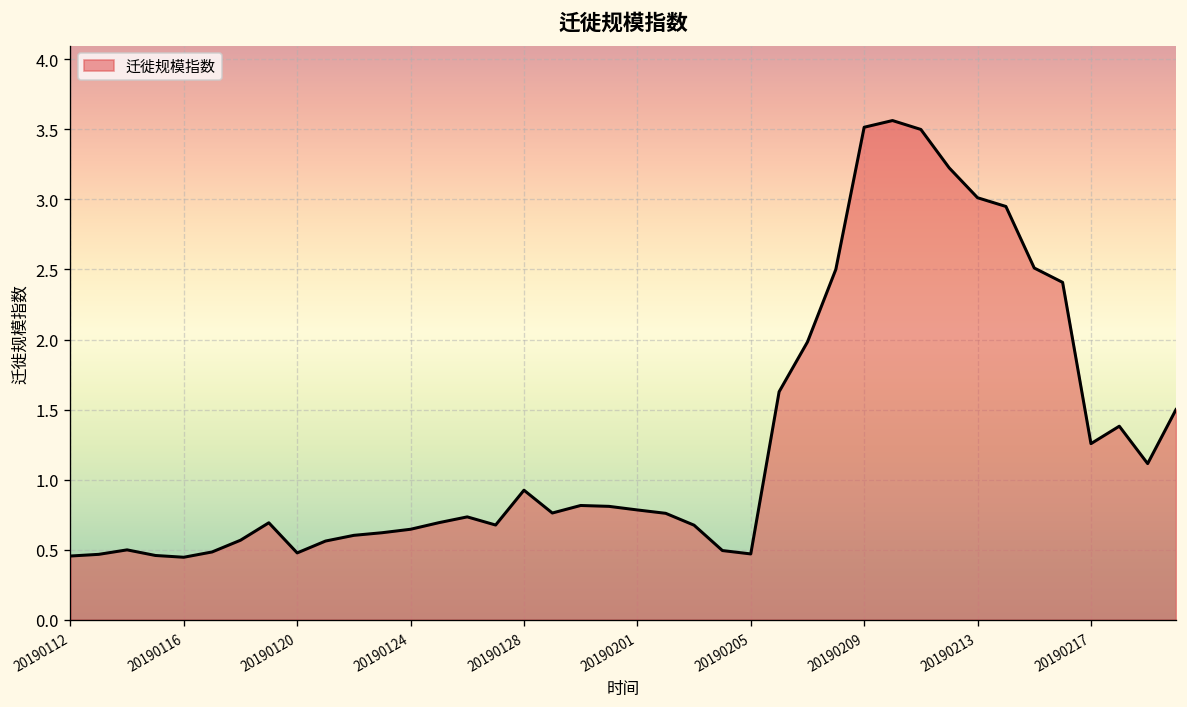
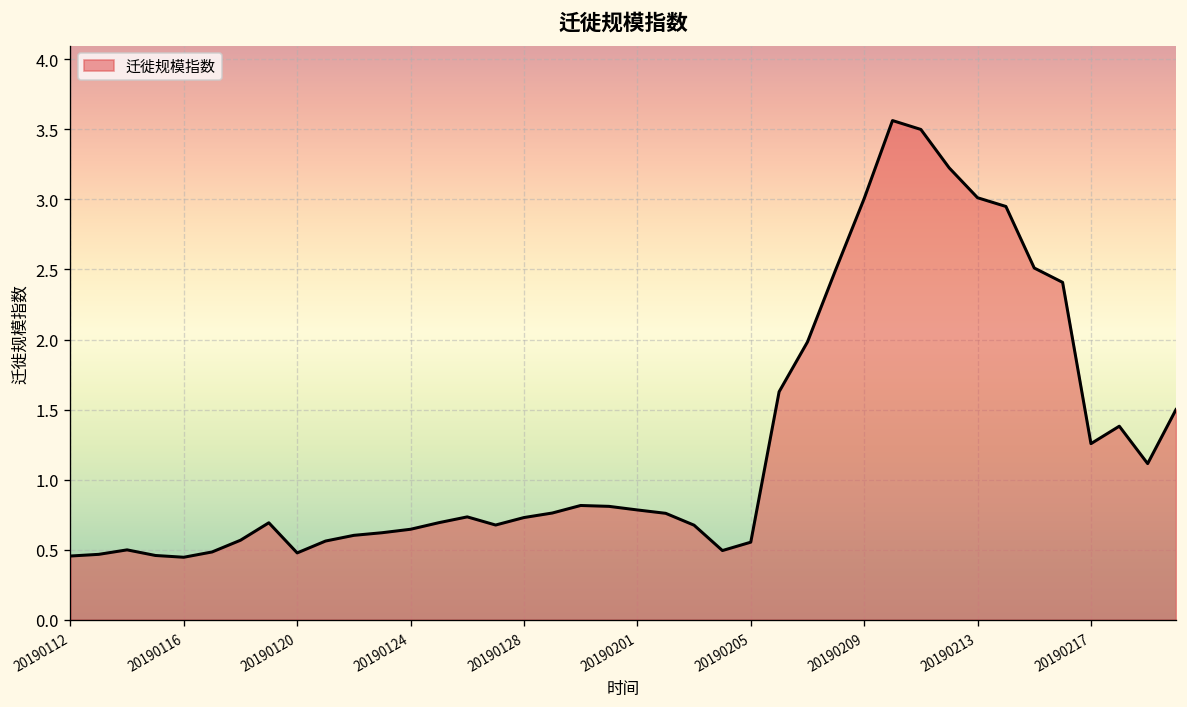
  {
    "20190112": 0.46,
    "20190116": 0.45,
    "20190120": 0.48,
    "20190124": 0.65,
-   "20190128": 0.92,
+   "20190128": 0.73,
    "20190201": 0.78,
-   "20190205": 0.47,
-   "20190209": 3.52,
+   "20190205": 0.55,
+   "20190209": 3.01,
    "20190213": 3.01,
    "20190217": 1.26
  }
